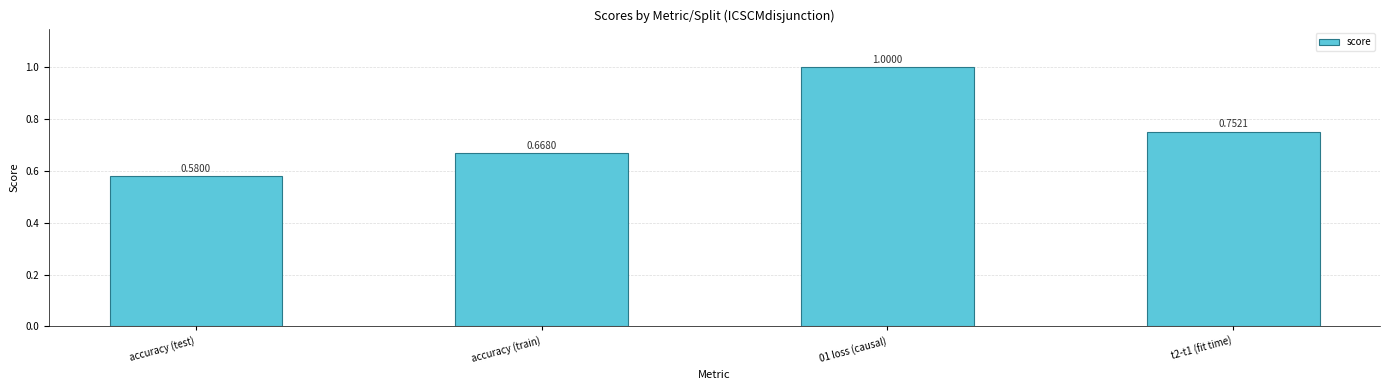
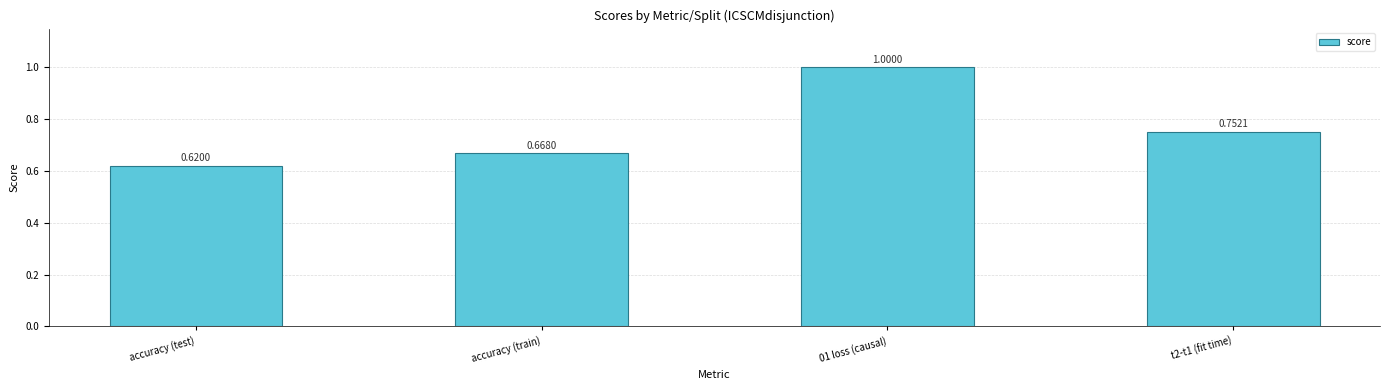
  {
-   "accuracy (test)": 0.5800,
+   "accuracy (test)": 0.6200,
    "accuracy (train)": 0.6680,
    "01 loss (causal)": 1.0000,
    "t2-t1 (fit time)": 0.7521
  }
